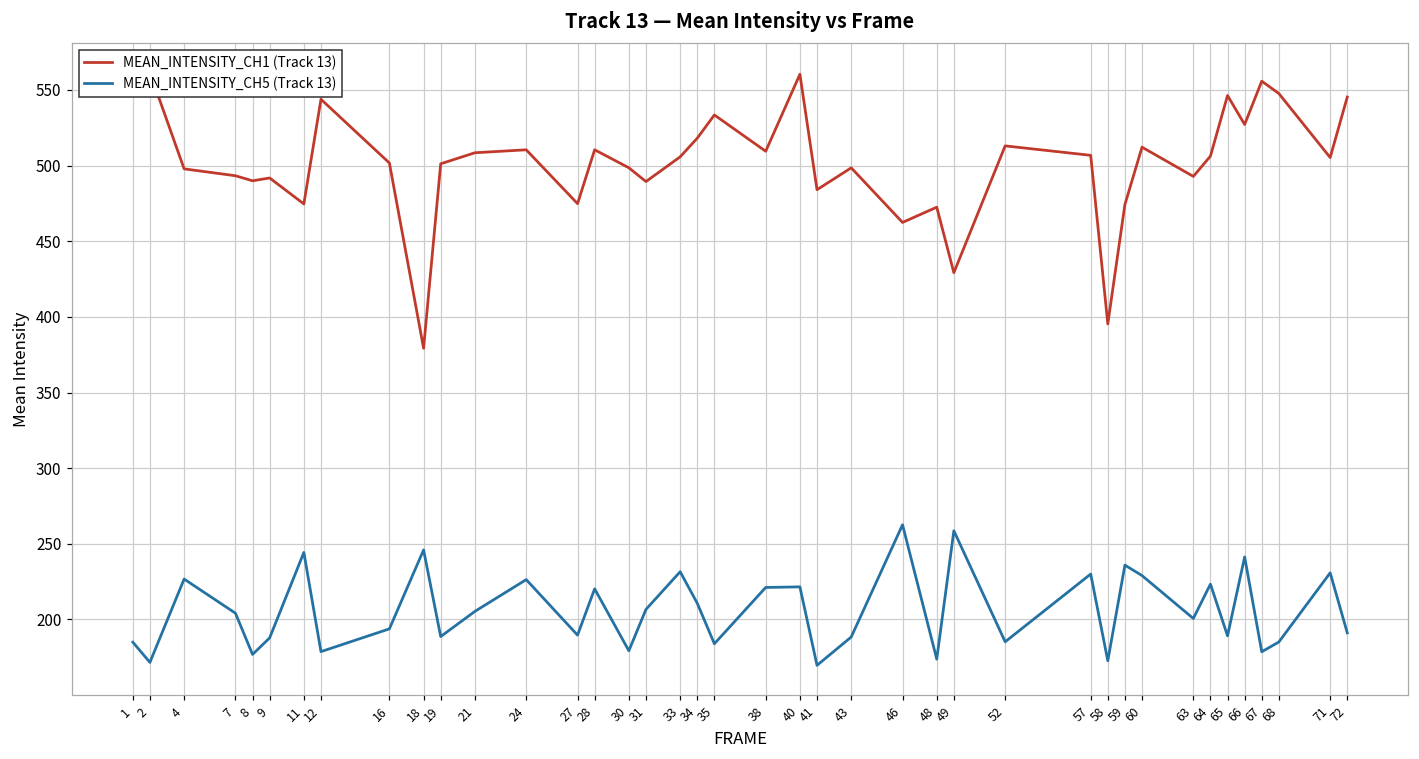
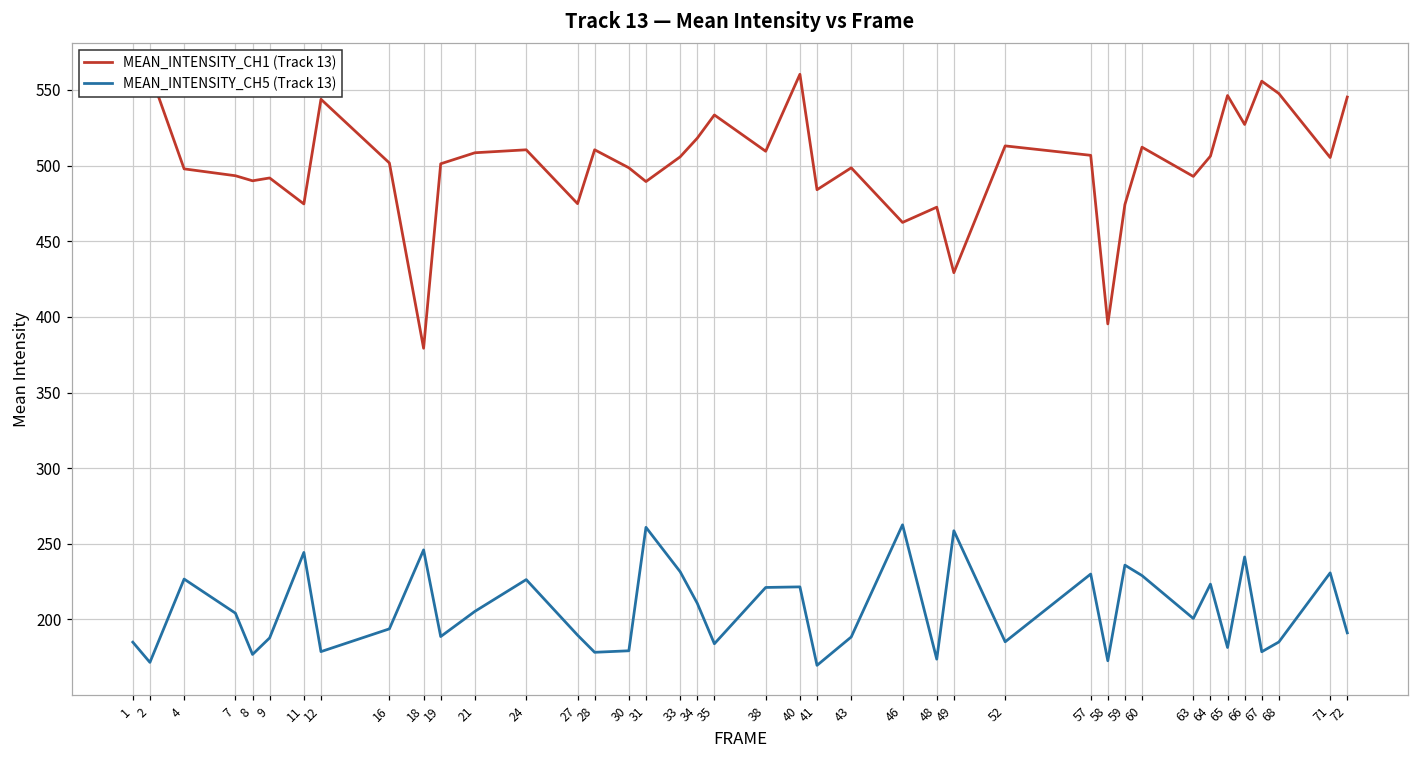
  {
    "MEAN_INTENSITY_CH1 (Track 13)": {
      "4": 498,
      "7": 493,
      "8": 490,
      "9": 492,
      "11": 475,
      "12": 544,
      "16": 502,
      "18": 379,
      "19": 501,
      "21": 508,
      "24": 510,
      "27": 475,
      "28": 510,
      "30": 498,
      "31": 489,
      "33": 506,
      "34": 518,
      "35": 533,
      "38": 509,
      "40": 560,
      "41": 484,
      "43": 498,
      "46": 462,
      "48": 472,
      "49": 429,
      "52": 513,
      "57": 507,
      "58": 395,
      "59": 474,
      "60": 512,
      "63": 493,
      "64": 506,
      "65": 546,
      "66": 527,
      "67": 556,
      "68": 548,
      "71": 505,
      "72": 545
    },
    "MEAN_INTENSITY_CH5 (Track 13)": {
      "1": 185,
      "2": 172,
      "4": 227,
      "7": 204,
      "8": 177,
      "9": 188,
      "11": 244,
      "12": 179,
      "16": 194,
      "18": 246,
      "19": 189,
      "21": 205,
      "24": 226,
      "27": 190,
-     "28": 220,
+     "28": 178,
      "30": 179,
-     "31": 207,
+     "31": 261,
      "33": 232,
      "34": 211,
      "35": 184,
      "38": 221,
      "40": 222,
      "41": 170,
      "43": 188,
      "46": 263,
      "48": 174,
      "49": 259,
      "52": 185,
      "57": 230,
      "58": 173,
      "59": 236,
      "60": 229,
      "63": 201,
      "64": 223,
-     "65": 189,
+     "65": 181,
      "66": 241,
      "67": 179,
      "68": 185,
      "71": 231,
      "72": 191
    }
  }
